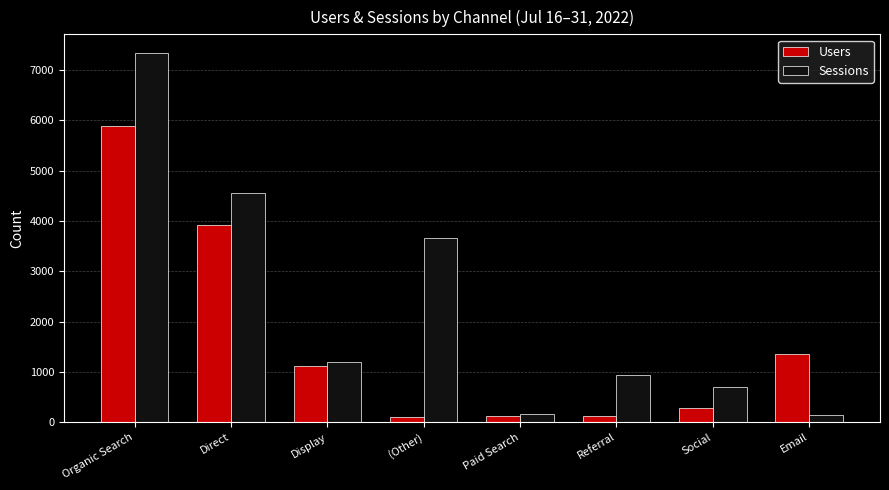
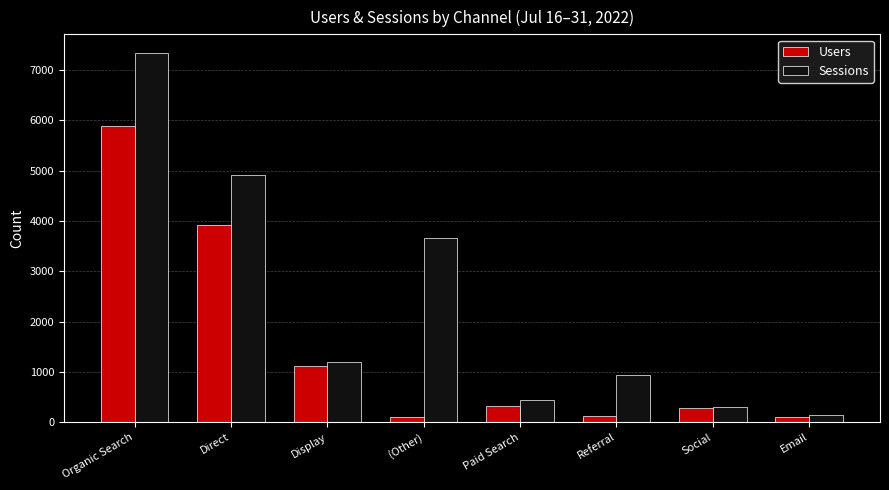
  {
    "Users": {
      "Organic Search": 5900,
      "Direct": 3900,
      "Display": 1100,
      "(Other)": 100,
-     "Paid Search": 100,
+     "Paid Search": 300,
      "Referral": 100,
      "Social": 300,
-     "Email": 1400
+     "Email": 100
    },
    "Sessions": {
      "Organic Search": 7300,
-     "Direct": 4600,
+     "Direct": 4900,
      "Display": 1200,
      "(Other)": 3700,
-     "Paid Search": 200,
+     "Paid Search": 400,
      "Referral": 900,
-     "Social": 700,
+     "Social": 300,
      "Email": 100
    }
  }
